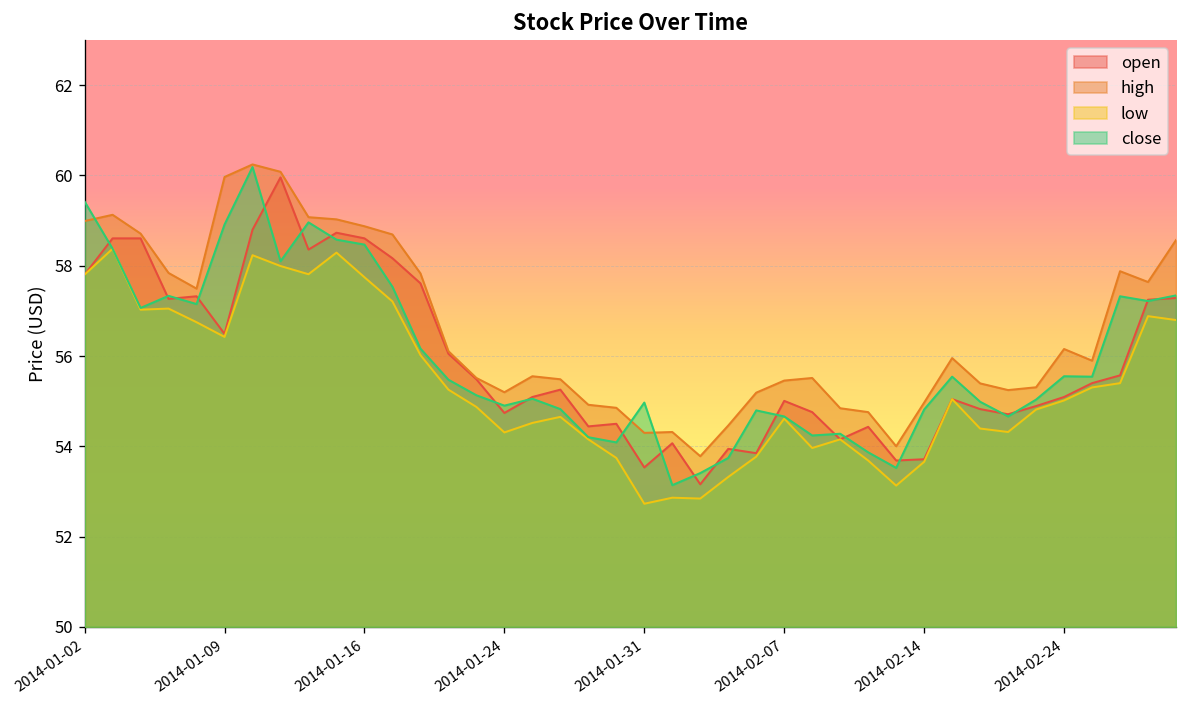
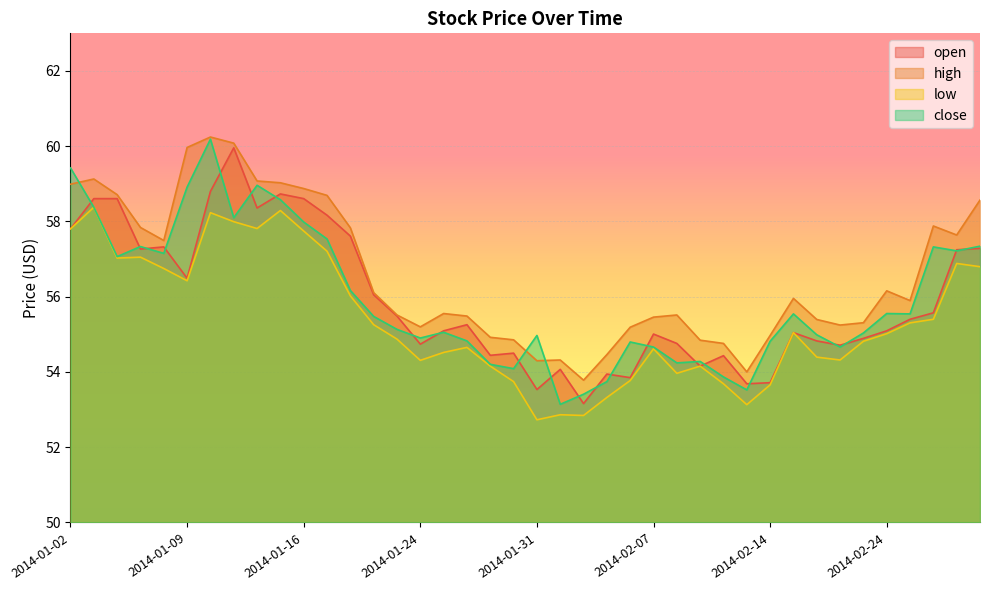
  {
    "close": {
      "2014-01-02": 59.4,
      "2014-01-09": 58.9,
-     "2014-01-16": 58.5,
+     "2014-01-16": 58.0,
      "2014-01-24": 54.9,
      "2014-01-31": 55.0,
      "2014-02-14": 54.8,
      "2014-02-24": 55.6
    }
  }
